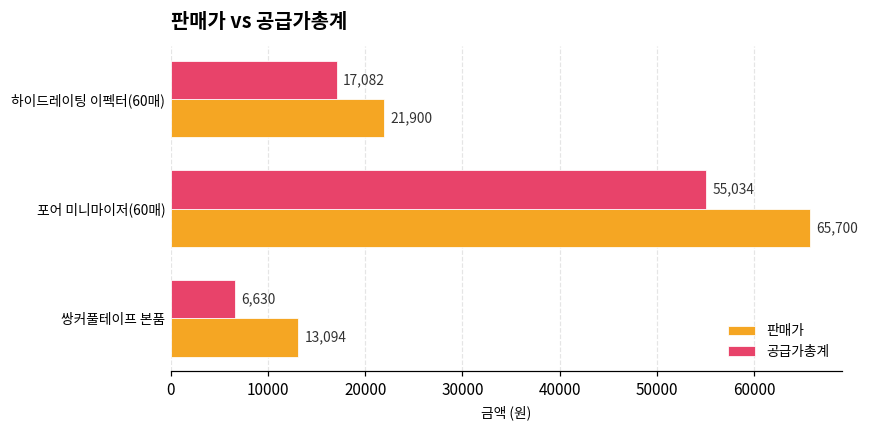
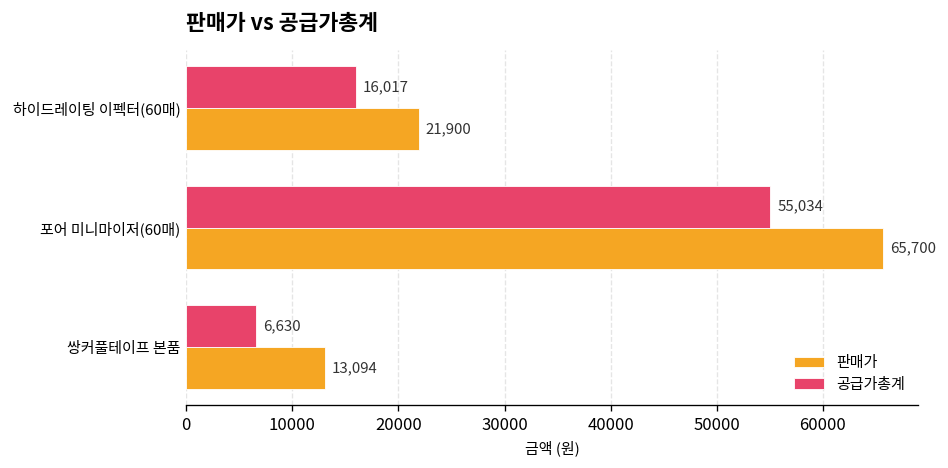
  {
    "판매가": {
      "하이드레이팅 이펙터(60매)": "21,900",
      "포어 미니마이저(60매)": "65,700",
      "쌍커풀테이프 본품": "13,094"
    },
    "공급가총계": {
-     "하이드레이팅 이펙터(60매)": "17,082",
+     "하이드레이팅 이펙터(60매)": "16,017",
      "포어 미니마이저(60매)": "55,034",
      "쌍커풀테이프 본품": "6,630"
    }
  }
